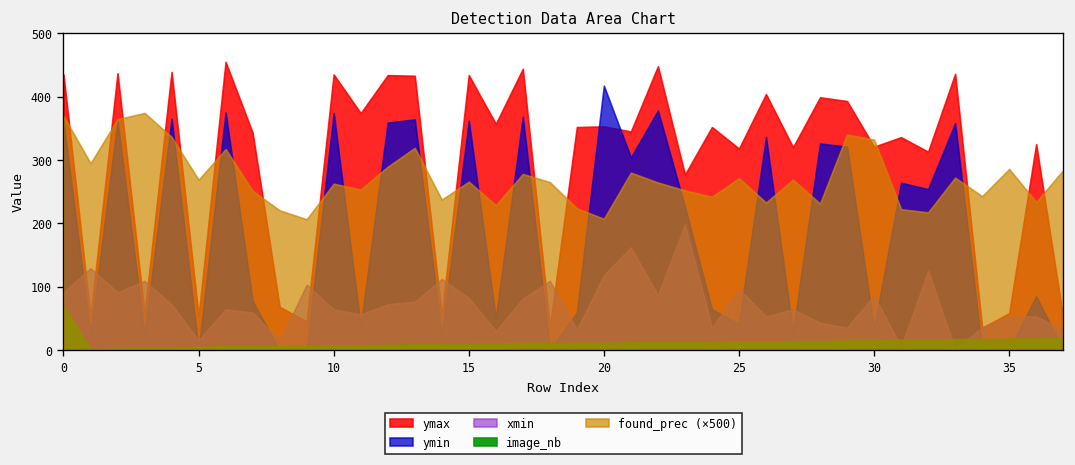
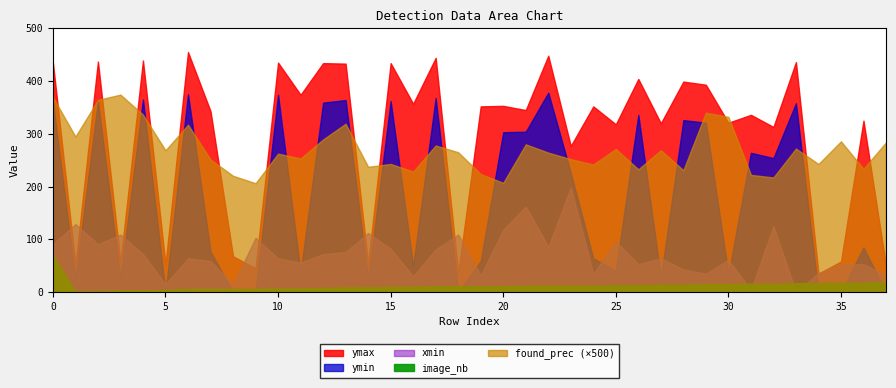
  {
    "ymax": {
      "0": 440,
      "5": 50,
      "10": 440,
      "15": 430,
      "20": 350,
      "25": 320,
      "30": 320,
      "35": 60
    },
    "ymin": {
      "0": 360,
      "10": 370,
      "15": 360,
-     "20": 420,
+     "20": 300,
      "25": 40,
      "30": 30,
      "35": 0
    },
    "xmin": {
      "0": 90,
      "5": 20,
      "10": 60,
      "15": 80,
      "20": 120,
      "25": 100,
-     "30": 90,
+     "30": 60,
      "35": 50
    },
    "image_nb": {
      "0": 70,
      "10": 10,
      "15": 10,
      "20": 10,
      "25": 10,
      "30": 20,
      "35": 20
    },
    "found_prec (×500)": {
      "0": 370,
      "5": 270,
      "10": 260,
-     "15": 270,
+     "15": 240,
      "20": 210,
      "25": 270,
      "30": 330,
      "35": 290
    }
  }
